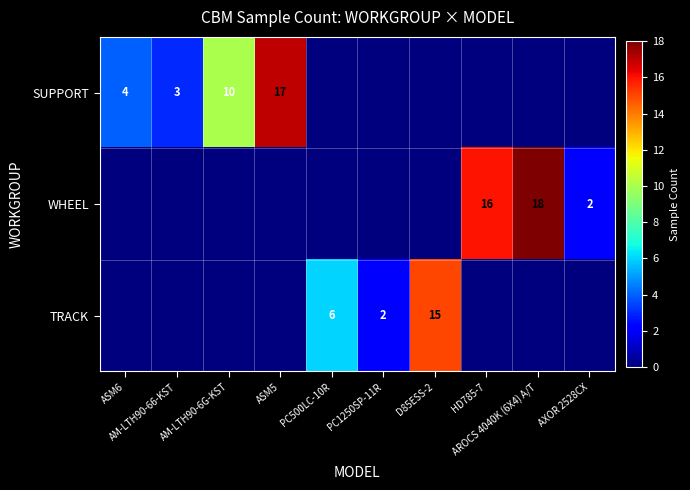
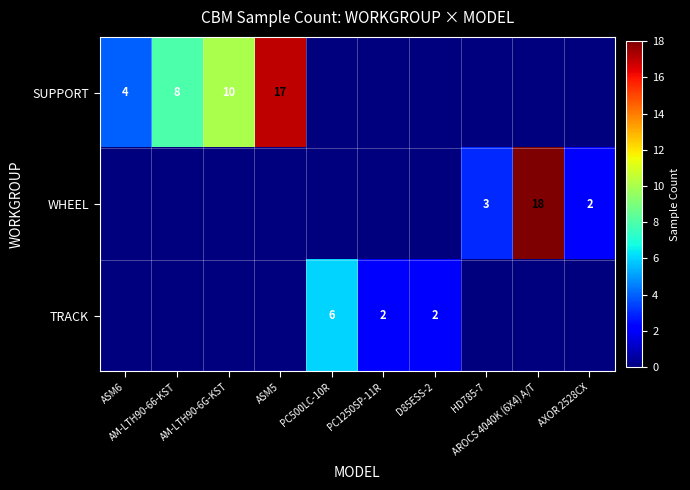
  {
    "SUPPORT": {
      "ASM6": 4,
-     "AM-LTH90-66-KST": 3,
+     "AM-LTH90-66-KST": 8,
      "AM-LTH90-6G-KST": 10,
      "ASM5": 17
    },
    "WHEEL": {
-     "HD785-7": 16,
+     "HD785-7": 3,
      "AROCS 4040K (6X4) A/T": 18,
      "AXOR 2528CX": 2
    },
    "TRACK": {
      "PC500LC-10R": 6,
      "PC1250SP-11R": 2,
-     "D85ESS-2": 15
+     "D85ESS-2": 2
    }
  }
